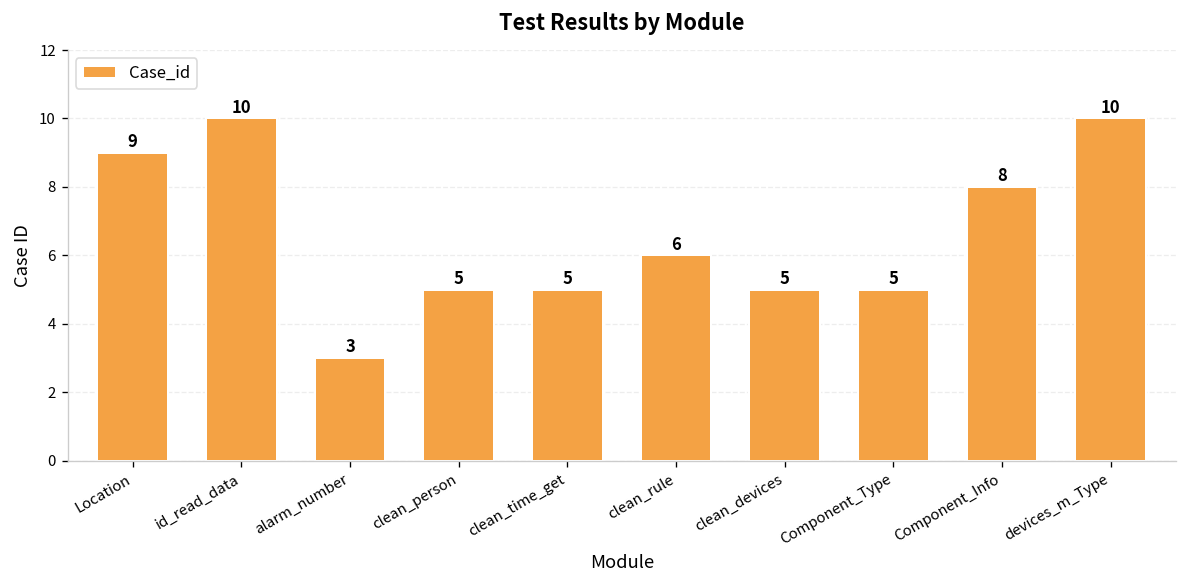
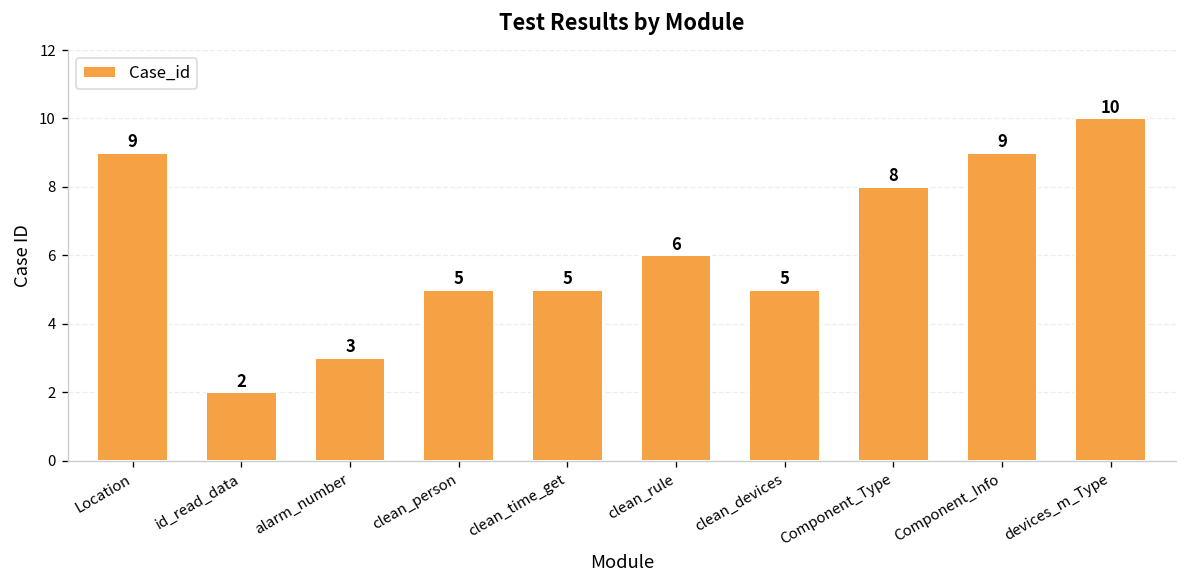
  {
    "Location": 9,
-   "id_read_data": 10,
+   "id_read_data": 2,
    "alarm_number": 3,
    "clean_person": 5,
    "clean_time_get": 5,
    "clean_rule": 6,
    "clean_devices": 5,
-   "Component_Type": 5,
-   "Component_Info": 8,
+   "Component_Type": 8,
+   "Component_Info": 9,
    "devices_m_Type": 10
  }
